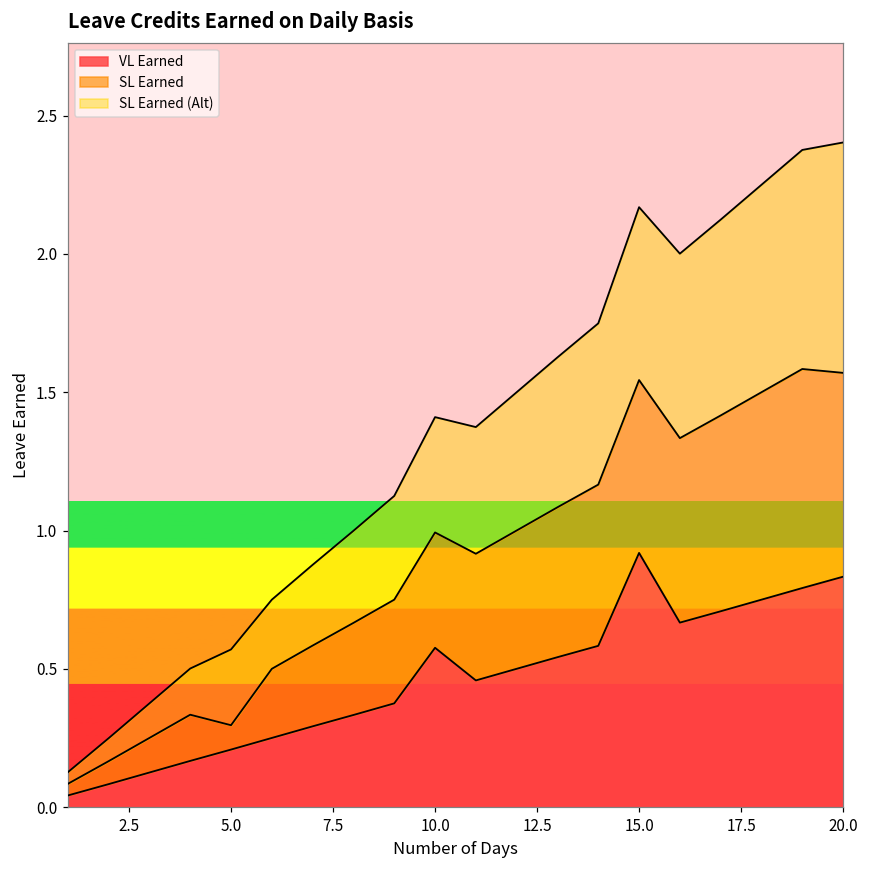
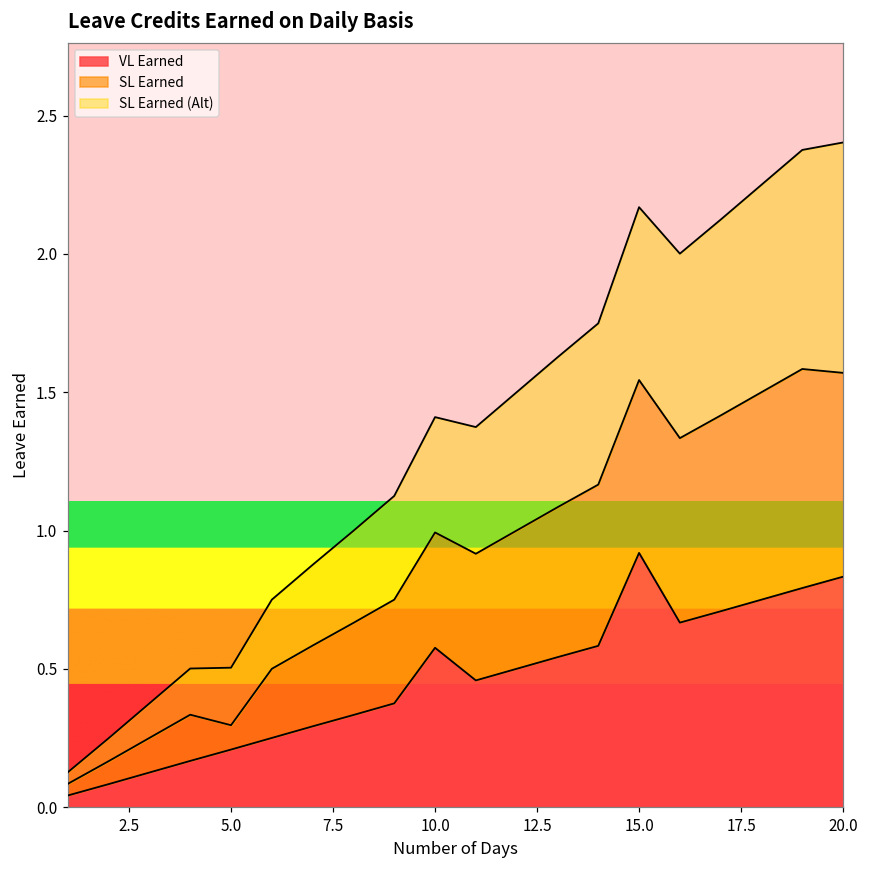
  {
    "VL Earned": {
      "5.0": 0.21,
      "10.0": 0.58,
      "15.0": 0.92,
      "20.0": 0.83
    },
    "SL Earned": {
      "5.0": 0.09,
      "10.0": 0.42,
      "15.0": 0.63,
      "20.0": 0.74
    },
    "SL Earned (Alt)": {
-     "5.0": 0.27,
+     "5.0": 0.21,
      "10.0": 0.42,
      "15.0": 0.63,
      "20.0": 0.83
    }
  }
